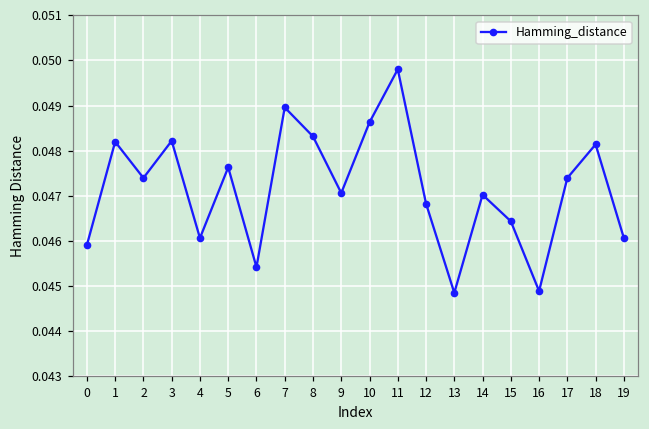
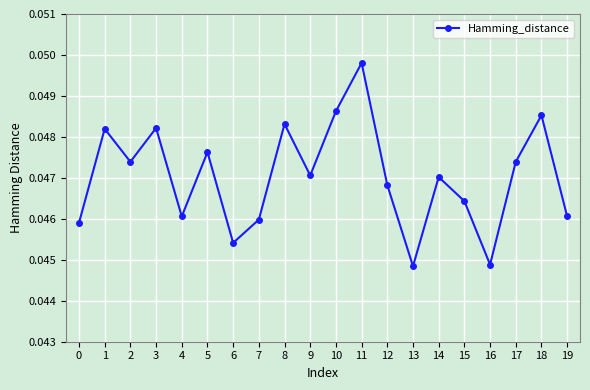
  {
    "0": 0.0459,
    "1": 0.0482,
    "2": 0.0474,
    "3": 0.0482,
    "4": 0.0461,
    "5": 0.0476,
    "6": 0.0454,
-   "7": 0.0490,
+   "7": 0.0460,
    "8": 0.0483,
    "9": 0.0471,
    "10": 0.0486,
    "11": 0.0498,
    "12": 0.0468,
    "13": 0.0448,
    "14": 0.0470,
    "15": 0.0464,
    "16": 0.0449,
    "17": 0.0474,
-   "18": 0.0481,
+   "18": 0.0485,
    "19": 0.0461
  }
